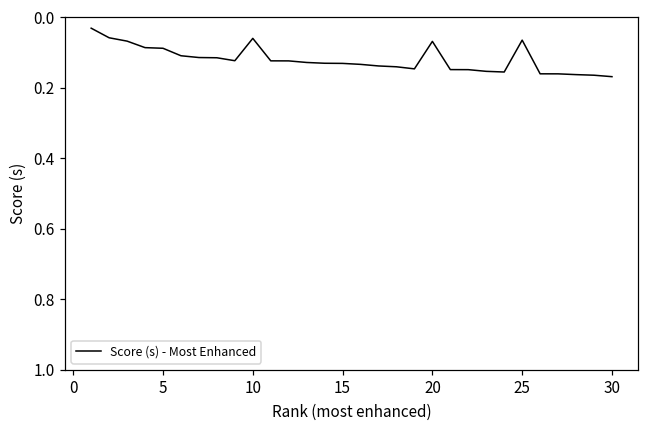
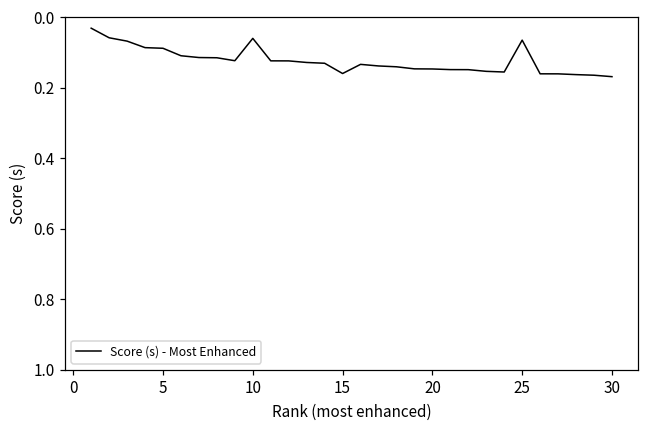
  {
    "5": 0.09,
    "10": 0.06,
-   "15": 0.13,
-   "20": 0.07,
+   "15": 0.16,
+   "20": 0.15,
    "25": 0.07,
    "30": 0.17
  }
